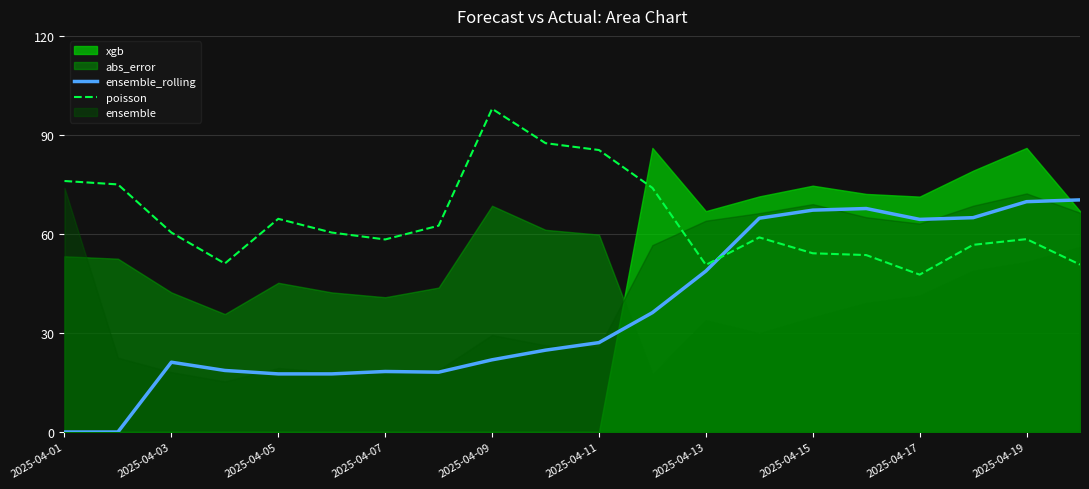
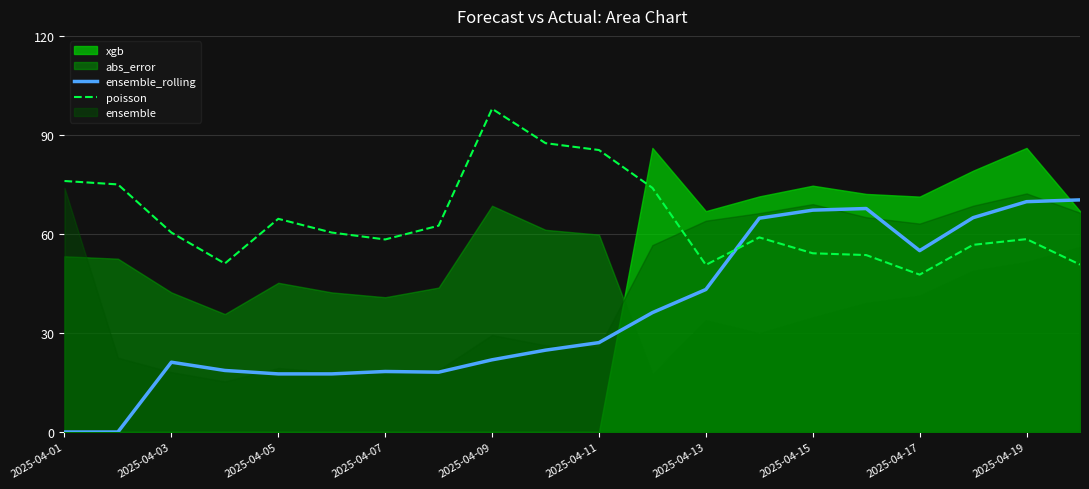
  {
    "ensemble_rolling": {
      "2025-04-03": 21,
      "2025-04-05": 18,
      "2025-04-07": 18,
      "2025-04-09": 22,
      "2025-04-11": 27,
-     "2025-04-13": 49,
+     "2025-04-13": 43,
      "2025-04-15": 67,
-     "2025-04-17": 64,
+     "2025-04-17": 55,
      "2025-04-19": 70
    },
    "poisson": {
      "2025-04-01": 76,
      "2025-04-03": 60,
      "2025-04-05": 65,
      "2025-04-07": 58,
      "2025-04-09": 98,
      "2025-04-11": 85,
      "2025-04-13": 51,
      "2025-04-15": 54,
      "2025-04-17": 48,
      "2025-04-19": 58
    },
    "ensemble": {
      "2025-04-01": 74,
      "2025-04-03": 18,
      "2025-04-05": 19,
      "2025-04-07": 18,
      "2025-04-09": 29,
      "2025-04-11": 26,
      "2025-04-13": 64,
      "2025-04-15": 69,
      "2025-04-17": 63,
      "2025-04-19": 72
    }
  }
